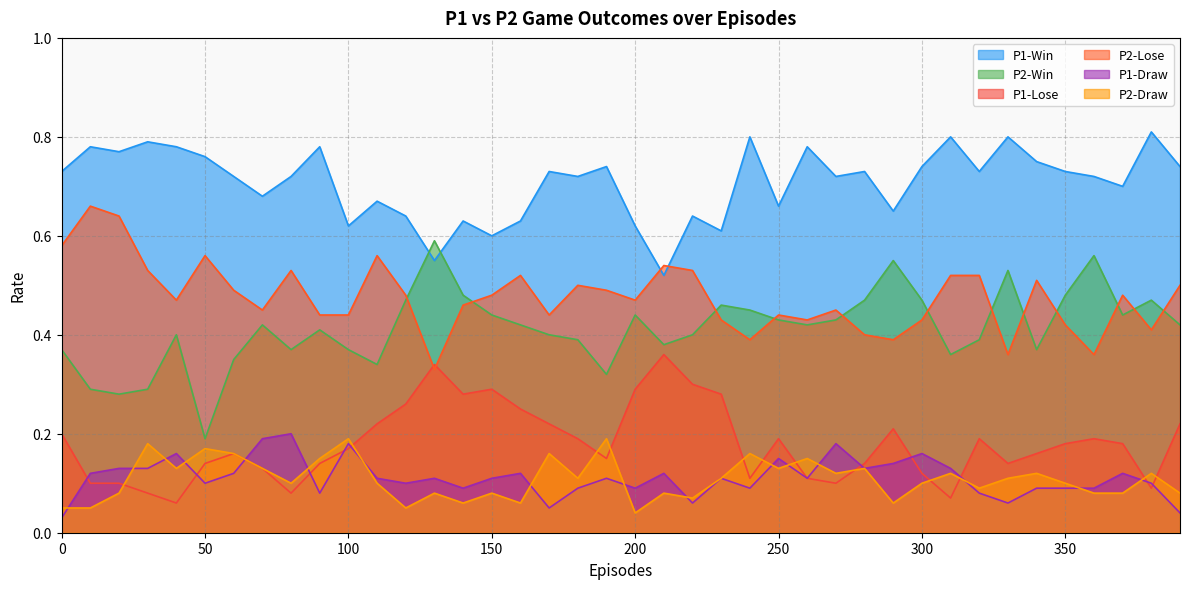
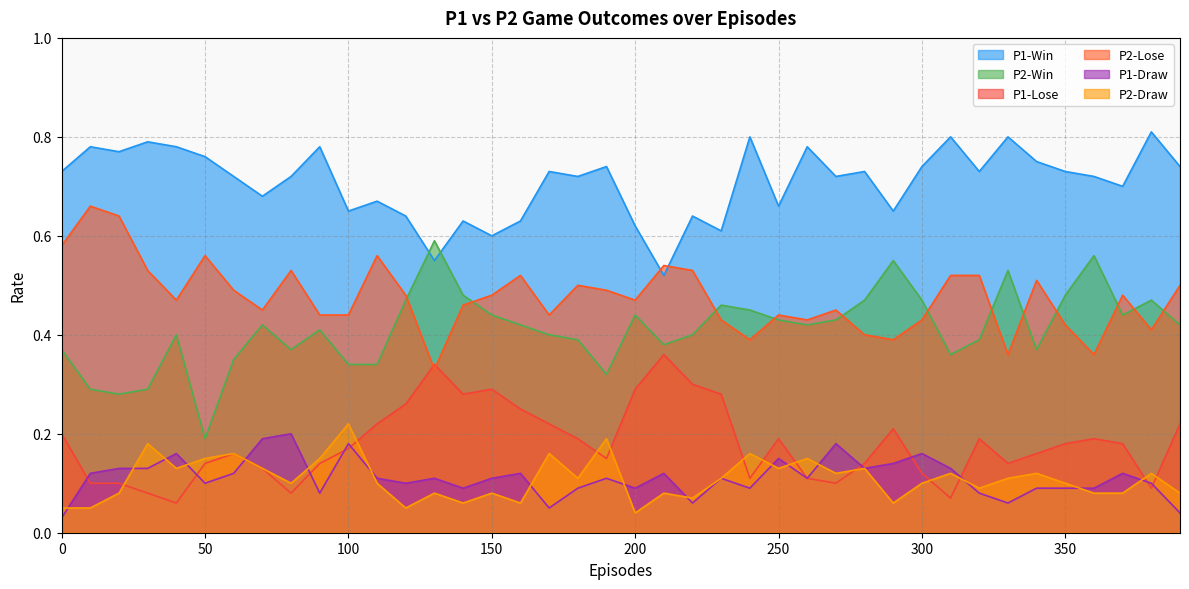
  {
    "P1-Win": {
      "0": 0.73,
      "50": 0.76,
-     "100": 0.62,
+     "100": 0.65,
      "150": 0.60,
      "200": 0.62,
      "250": 0.66,
      "300": 0.74,
      "350": 0.73
    },
    "P2-Win": {
      "0": 0.37,
      "50": 0.19,
-     "100": 0.37,
+     "100": 0.34,
      "150": 0.44,
      "200": 0.44,
      "250": 0.43,
      "300": 0.47,
      "350": 0.48
    },
    "P1-Draw": {
      "0": 0.03,
      "50": 0.10,
      "100": 0.18,
      "150": 0.11,
      "200": 0.09,
      "250": 0.15,
      "300": 0.16,
      "350": 0.09
    },
    "P2-Draw": {
      "0": 0.05,
-     "50": 0.17,
-     "100": 0.19,
+     "50": 0.15,
+     "100": 0.22,
      "150": 0.08,
      "200": 0.04,
      "250": 0.13,
      "300": 0.10,
      "350": 0.10
    }
  }
